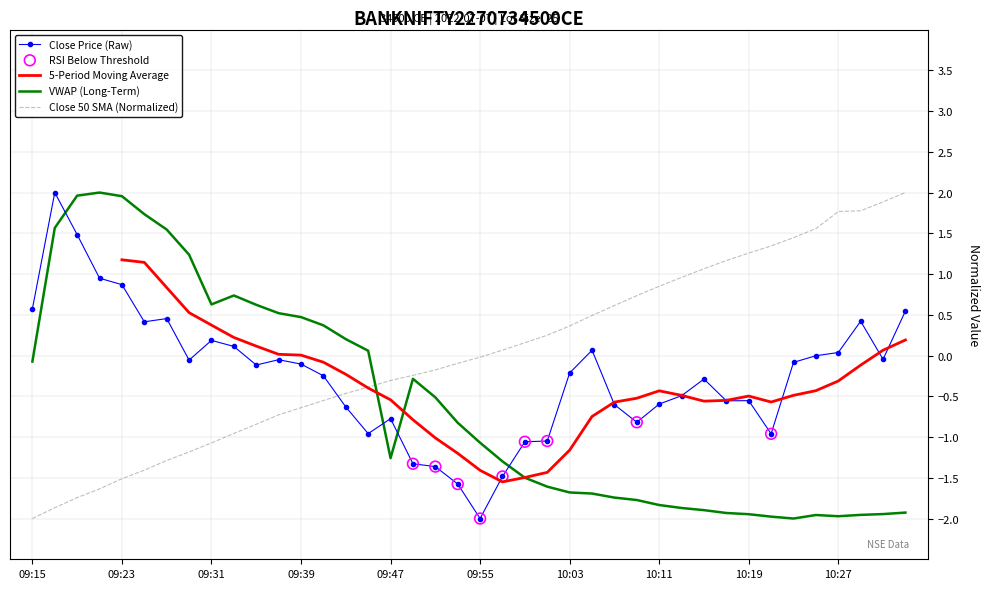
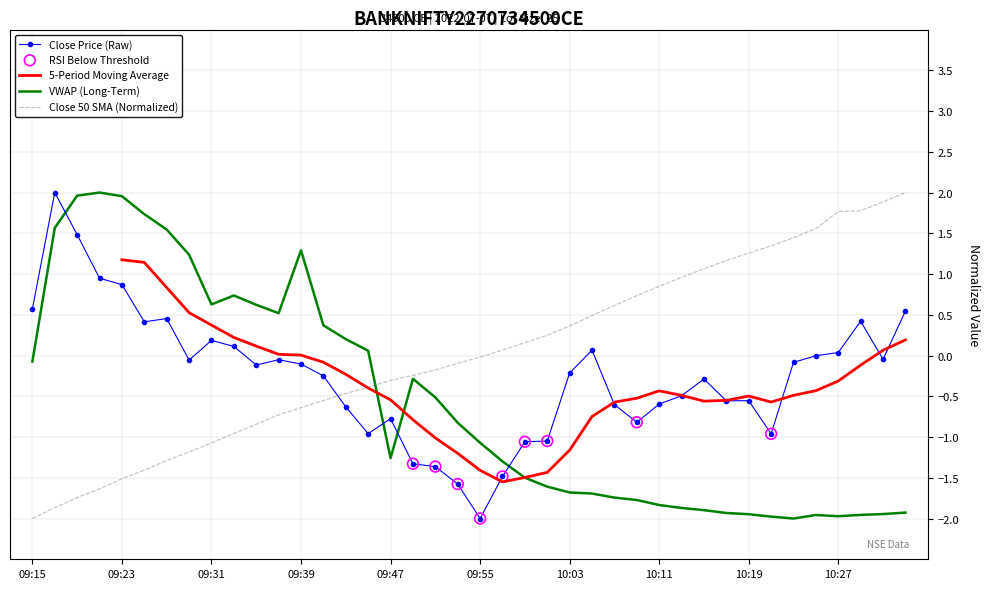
  {
    "Close Price (Raw)": {
      "09:15": 0.6,
      "09:23": 0.9,
      "09:31": 0.2,
      "09:39": -0.1,
      "09:47": -0.8,
      "10:03": -0.2,
      "10:11": -0.6,
      "10:19": -0.6,
      "10:27": 0.0
    },
    "5-Period Moving Average": {
      "09:23": 1.2,
      "09:31": 0.4,
      "09:39": 0.0,
      "09:47": -0.5,
      "09:55": -1.4,
      "10:03": -1.2,
      "10:11": -0.4,
      "10:19": -0.5,
      "10:27": -0.3
    },
    "VWAP (Long-Term)": {
      "09:15": -0.1,
      "09:23": 2.0,
      "09:31": 0.6,
-     "09:39": 0.5,
+     "09:39": 1.3,
      "09:47": -1.3,
      "09:55": -1.1,
      "10:03": -1.7,
      "10:11": -1.8,
      "10:19": -1.9,
      "10:27": -2.0
    },
    "Close 50 SMA (Normalized)": {
      "09:15": -2.0,
      "09:23": -1.5,
      "09:31": -1.1,
      "09:39": -0.6,
      "09:47": -0.3,
      "09:55": 0.0,
      "10:03": 0.4,
      "10:11": 0.8,
      "10:19": 1.3,
      "10:27": 1.8
    }
  }
